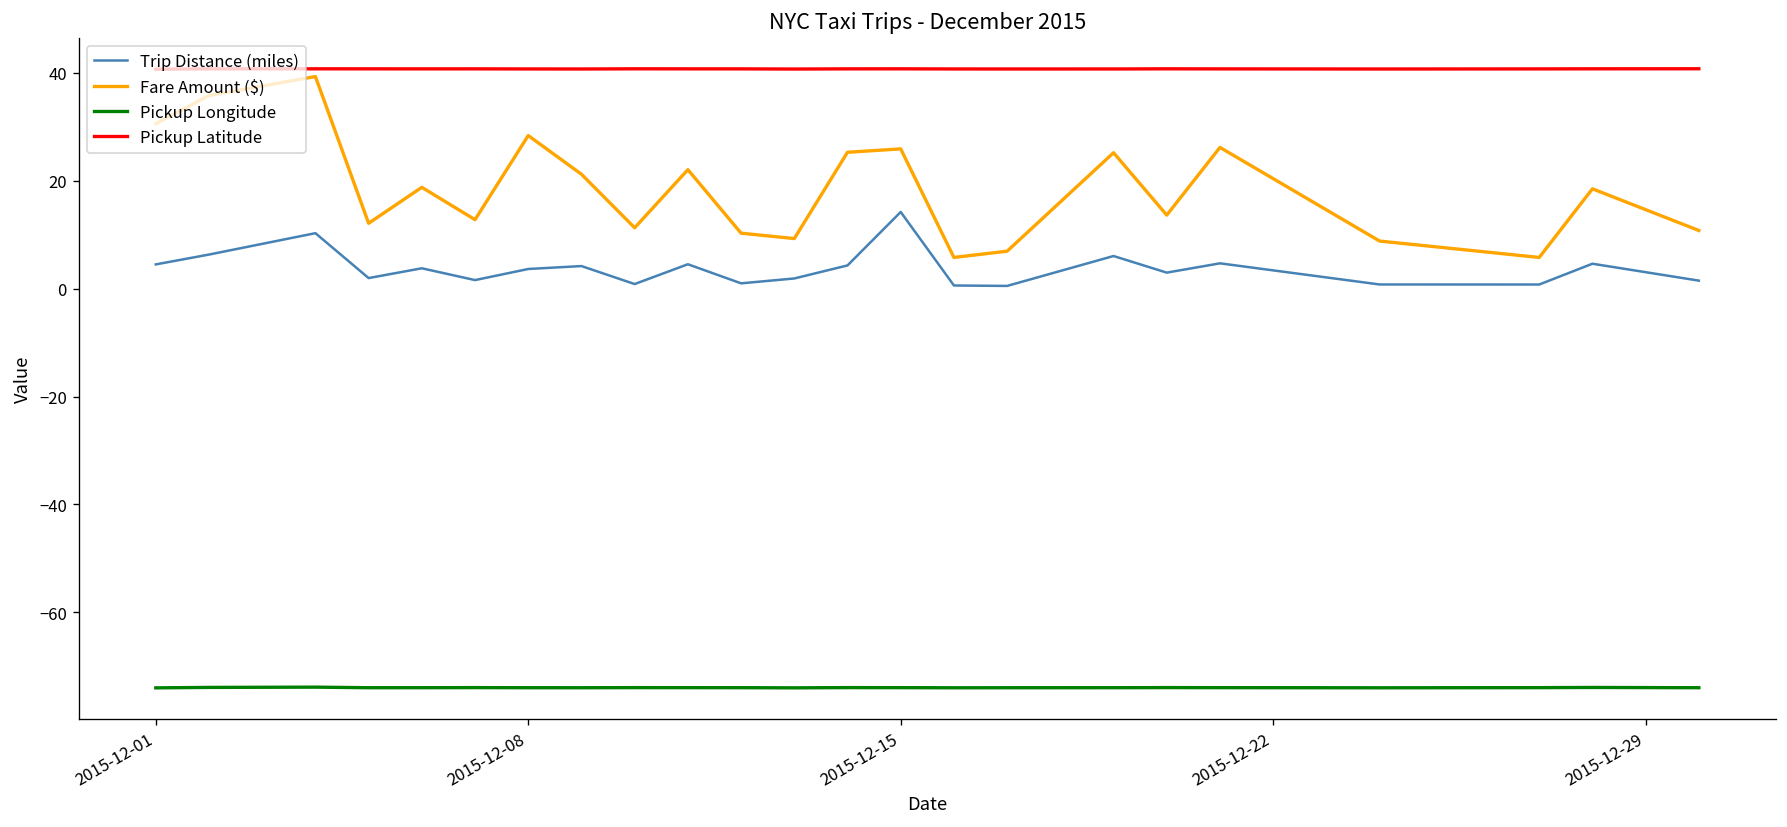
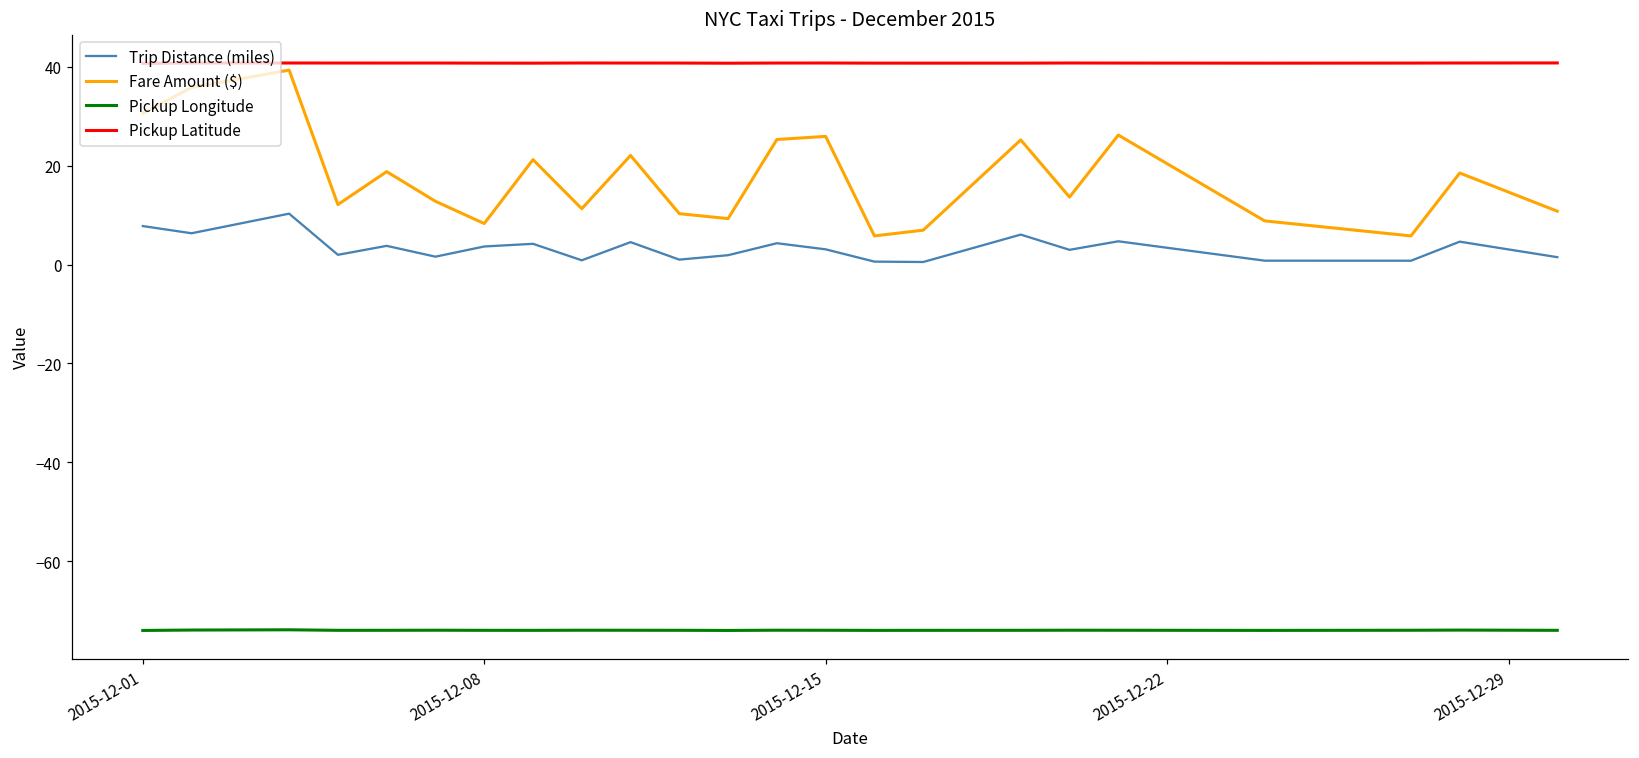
  {
    "Trip Distance (miles)": {
-     "2015-12-01": 5,
+     "2015-12-01": 8,
      "2015-12-08": 4,
-     "2015-12-15": 14
+     "2015-12-15": 3
    },
    "Fare Amount ($)": {
-     "2015-12-08": 28,
+     "2015-12-08": 8,
      "2015-12-15": 26
    },
    "Pickup Longitude": {
      "2015-12-01": -74,
      "2015-12-08": -74,
      "2015-12-15": -74
    },
    "Pickup Latitude": {
      "2015-12-08": 41,
      "2015-12-15": 41
    }
  }
